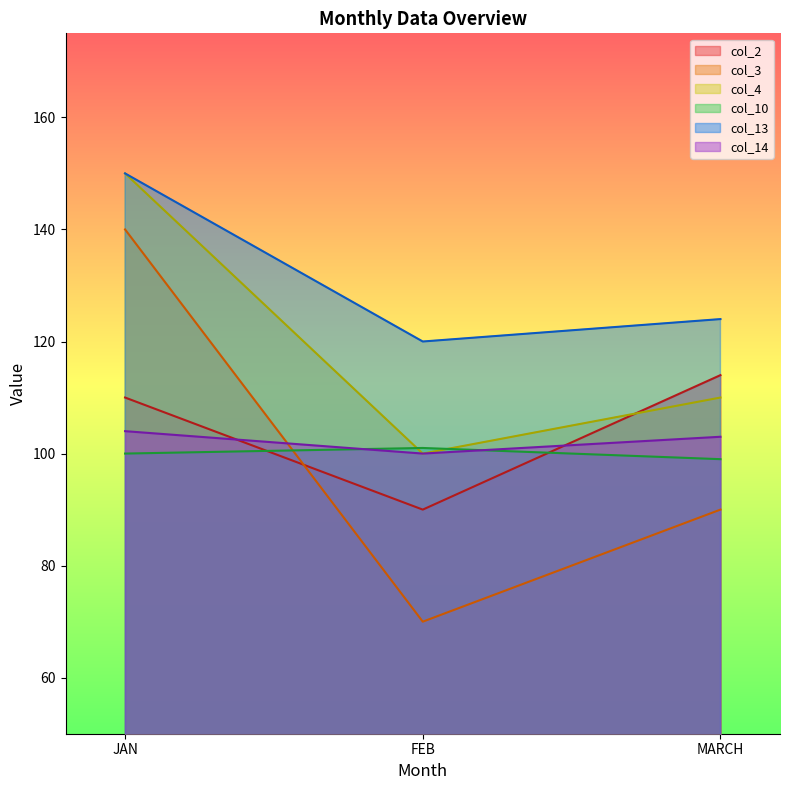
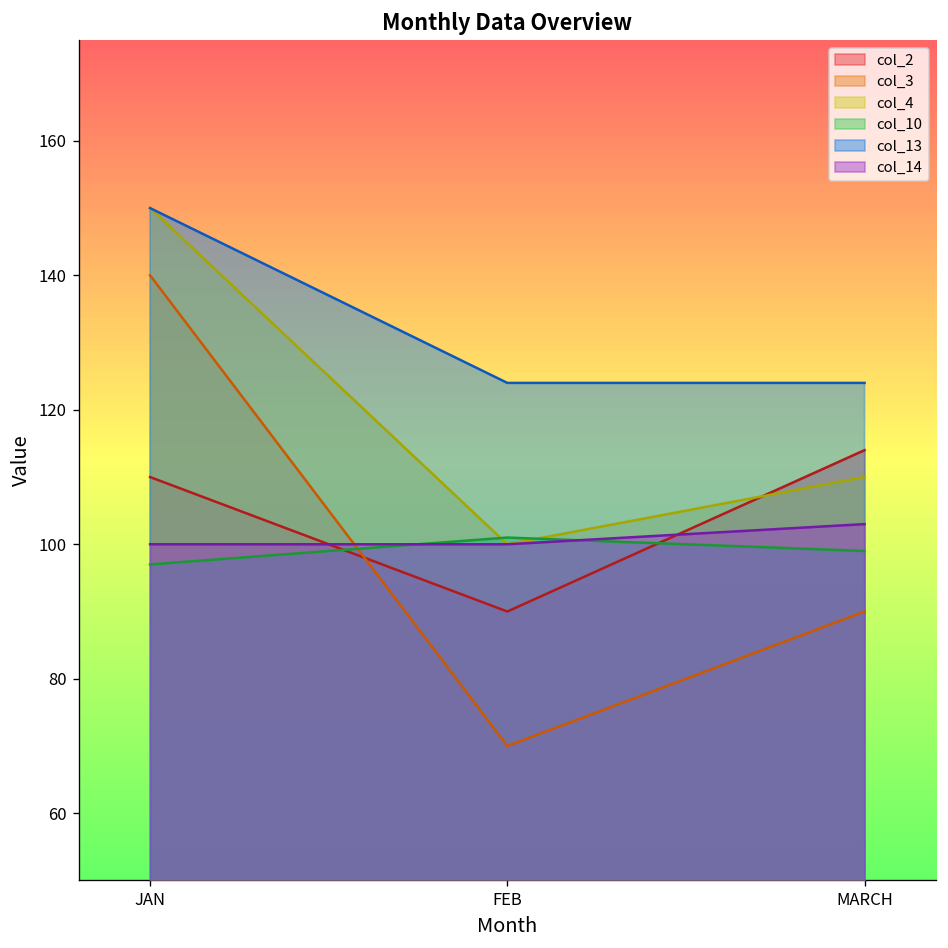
  {
    "col_10": {
-     "JAN": 100,
+     "JAN": 97,
      "FEB": 101,
      "MARCH": 99
    },
    "col_13": {
-     "FEB": 120,
+     "FEB": 124,
      "MARCH": 124
    },
    "col_14": {
-     "JAN": 104,
+     "JAN": 100,
      "MARCH": 103
    }
  }
